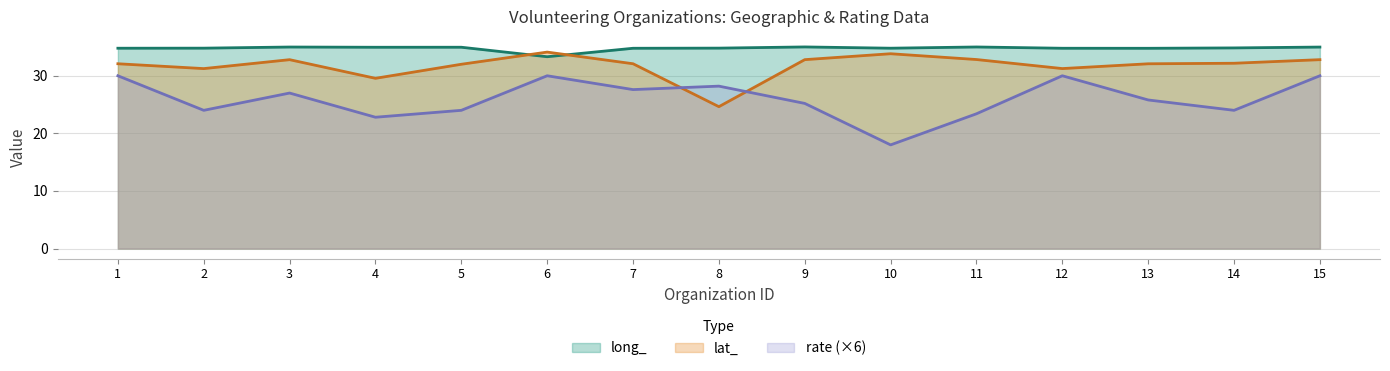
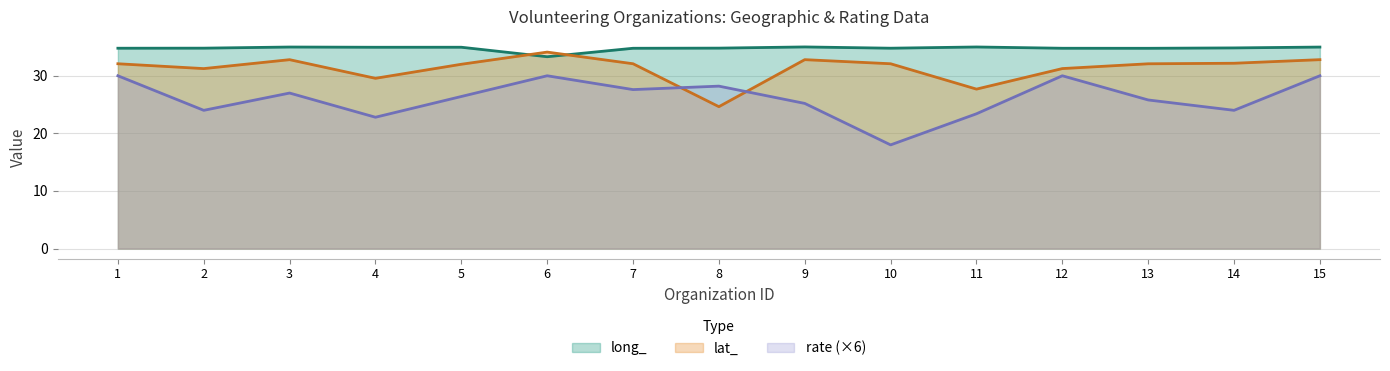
  {
    "long_": {
      "1": 35,
      "2": 35,
      "3": 35,
      "4": 35,
      "5": 35,
      "6": 33,
      "7": 35,
      "8": 35,
      "9": 35,
      "10": 35,
      "11": 35,
      "12": 35,
      "13": 35,
      "14": 35,
      "15": 35
    },
    "lat_": {
      "1": 32,
      "2": 31,
      "3": 33,
      "4": 30,
      "5": 32,
      "6": 34,
      "7": 32,
      "8": 25,
      "9": 33,
-     "10": 34,
-     "11": 33,
+     "10": 32,
+     "11": 28,
      "12": 31,
      "13": 32,
      "14": 32,
      "15": 33
    },
    "rate (×6)": {
      "1": 30,
      "2": 24,
      "3": 27,
      "4": 23,
-     "5": 24,
+     "5": 26,
      "6": 30,
      "7": 28,
      "8": 28,
      "9": 25,
      "10": 18,
      "11": 23,
      "12": 30,
      "13": 26,
      "14": 24,
      "15": 30
    }
  }
